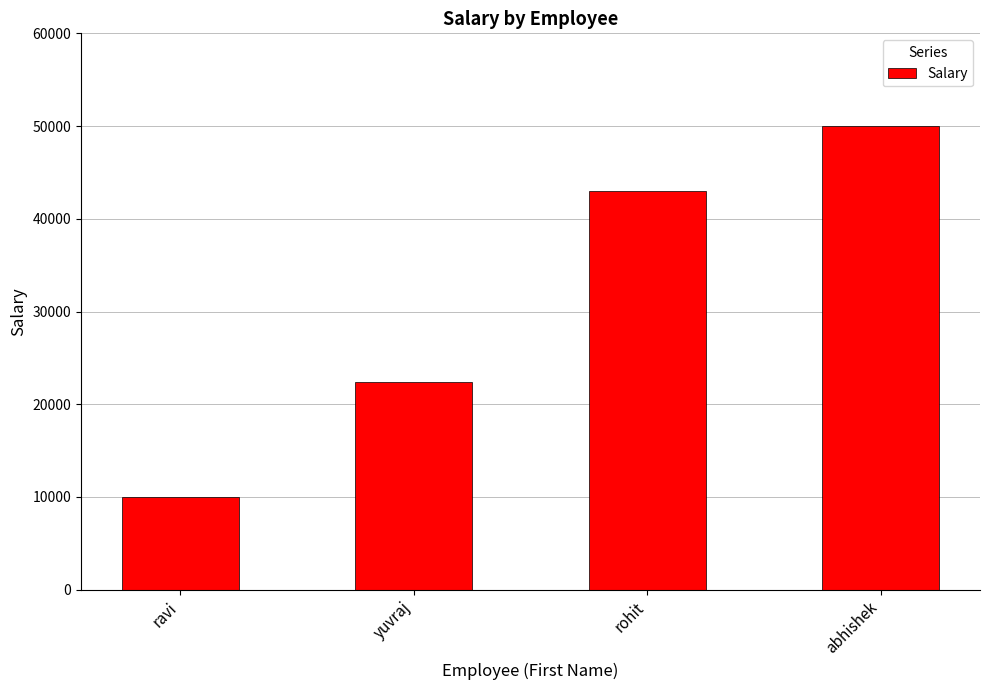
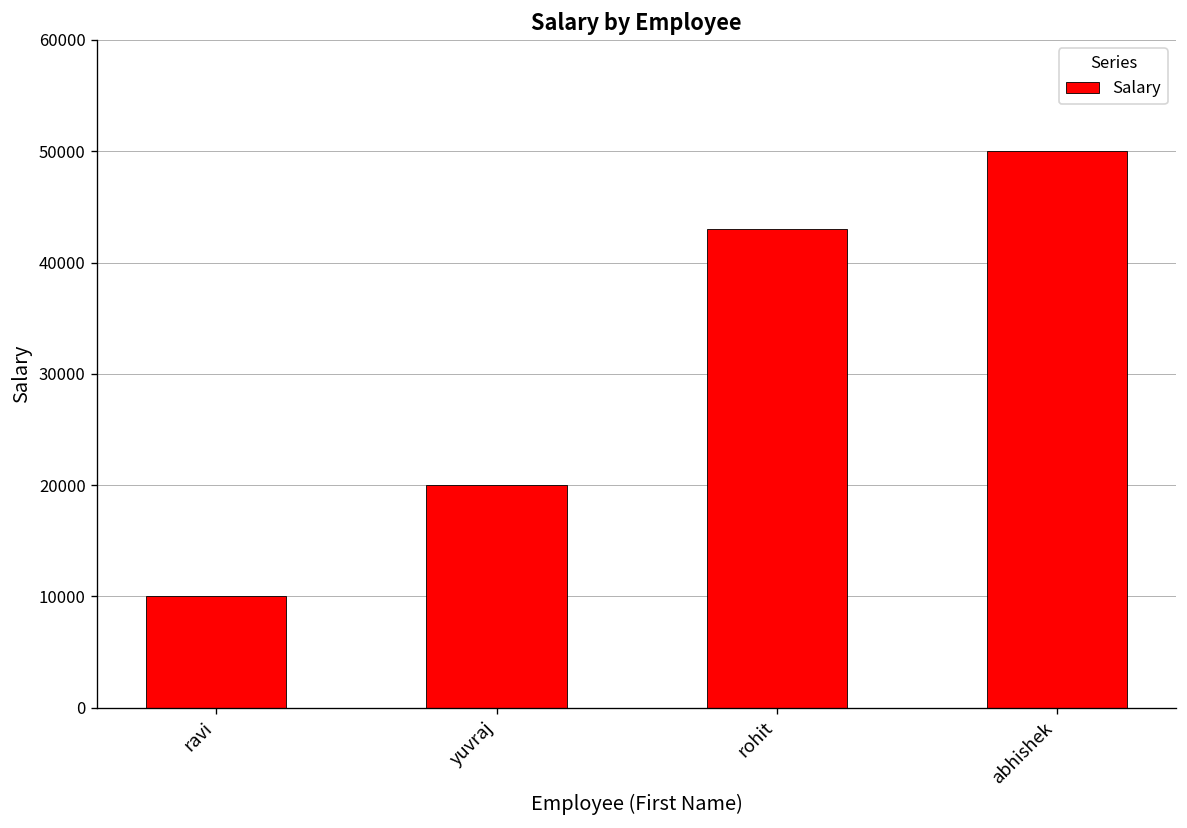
  {
    "ravi": 10000,
-   "yuvraj": 22000,
+   "yuvraj": 20000,
    "rohit": 43000,
    "abhishek": 50000
  }
